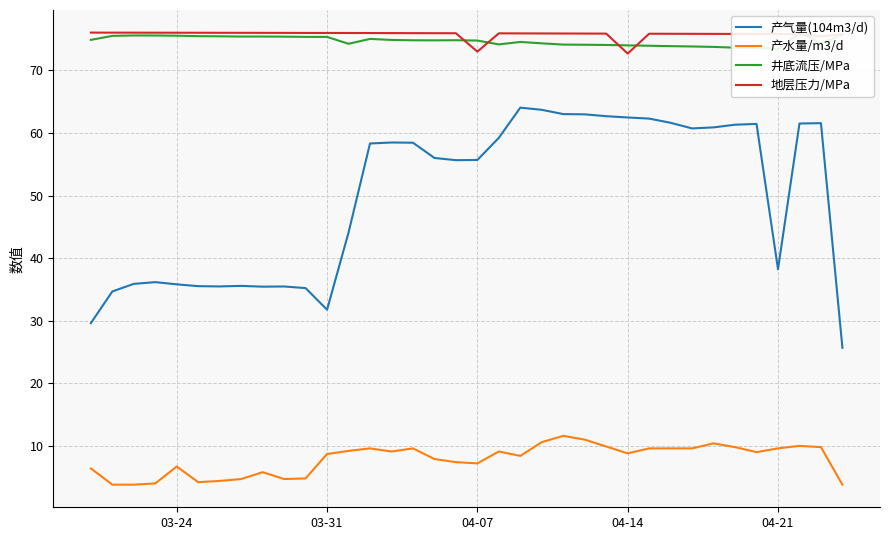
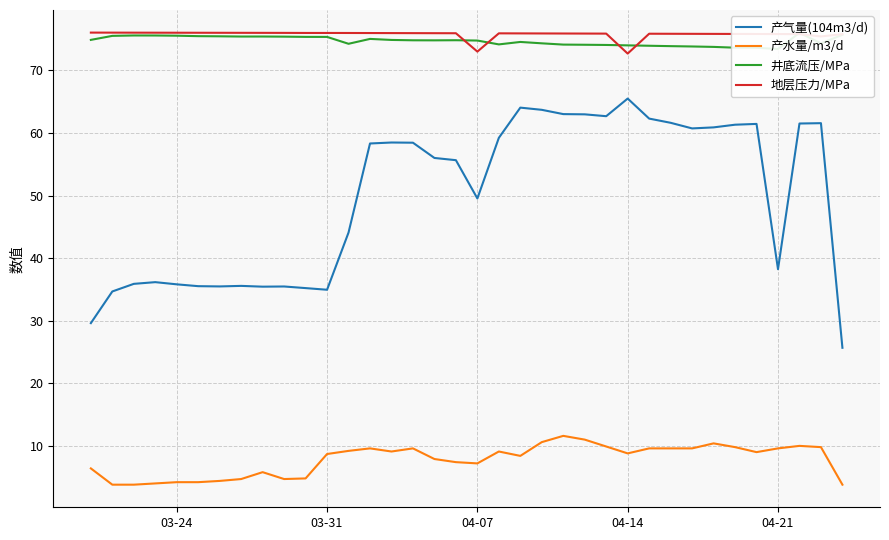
  {
    "产气量(104m3/d)": {
      "03-24": 36,
-     "03-31": 32,
-     "04-07": 56,
-     "04-14": 62,
+     "03-31": 35,
+     "04-07": 50,
+     "04-14": 66,
      "04-21": 38
    },
    "产水量/m3/d": {
-     "03-24": 7,
+     "03-24": 4,
      "03-31": 9,
      "04-07": 7,
      "04-14": 9,
      "04-21": 10
    },
    "井底流压/MPa": {
      "03-24": 76,
      "03-31": 75,
      "04-07": 75,
      "04-14": 74
    },
    "地层压力/MPa": {
      "03-24": 76,
      "03-31": 76,
      "04-07": 73,
      "04-14": 73
    }
  }
